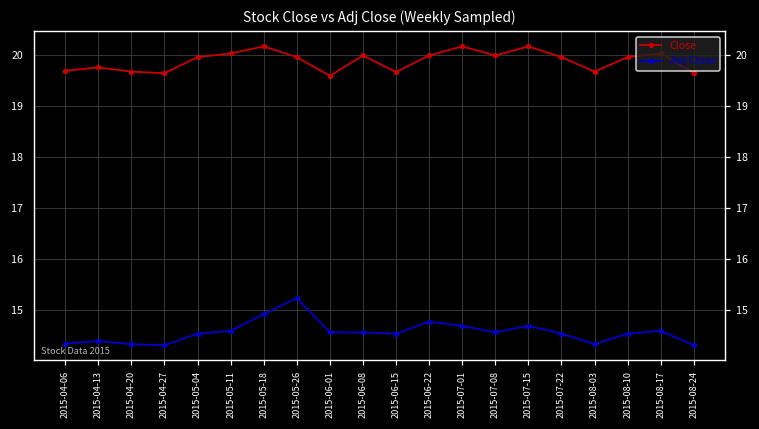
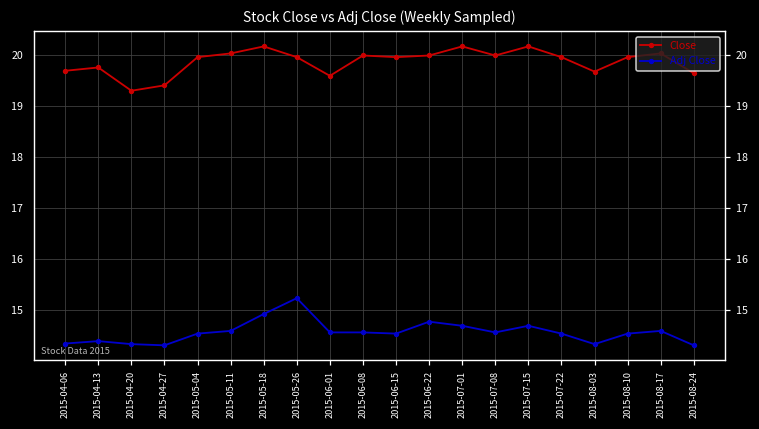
  {
    "Close": {
      "2015-04-06": 19.7,
      "2015-04-13": 19.8,
-     "2015-04-20": 19.7,
-     "2015-04-27": 19.7,
+     "2015-04-20": 19.3,
+     "2015-04-27": 19.4,
      "2015-05-04": 20.0,
      "2015-05-11": 20.0,
      "2015-05-18": 20.2,
      "2015-05-26": 20.0,
      "2015-06-01": 19.6,
      "2015-06-08": 20.0,
-     "2015-06-15": 19.7,
+     "2015-06-15": 20.0,
      "2015-06-22": 20.0,
      "2015-07-01": 20.2,
      "2015-07-08": 20.0,
      "2015-07-15": 20.2,
      "2015-07-22": 20.0,
      "2015-08-03": 19.7,
      "2015-08-10": 20.0,
      "2015-08-24": 19.7
    },
    "Adj Close": {
      "2015-04-13": 14.4,
      "2015-04-20": 14.3,
      "2015-04-27": 14.3,
      "2015-05-04": 14.5,
      "2015-05-11": 14.6,
      "2015-05-18": 14.9,
      "2015-05-26": 15.2,
      "2015-06-01": 14.6,
      "2015-06-08": 14.6,
      "2015-06-15": 14.5,
      "2015-06-22": 14.8,
      "2015-07-01": 14.7,
      "2015-07-08": 14.6,
      "2015-07-15": 14.7,
      "2015-07-22": 14.5,
      "2015-08-03": 14.3,
      "2015-08-10": 14.5,
      "2015-08-17": 14.6,
      "2015-08-24": 14.3
    }
  }
